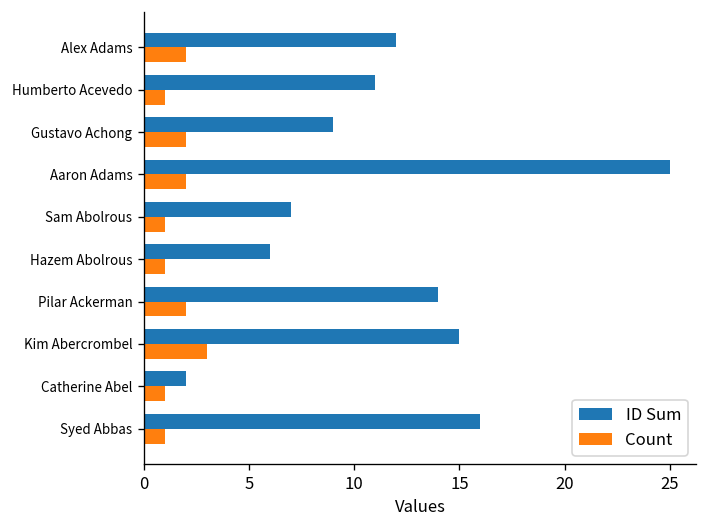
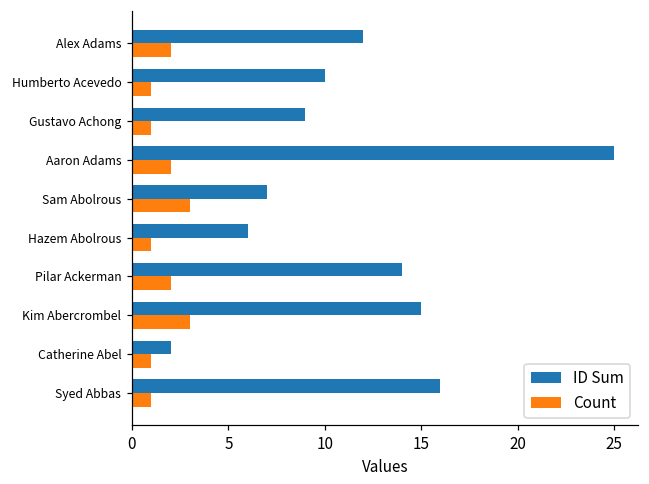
  {
    "ID Sum": {
      "Alex Adams": 12,
-     "Humberto Acevedo": 11,
+     "Humberto Acevedo": 10,
      "Gustavo Achong": 9,
      "Aaron Adams": 25,
      "Sam Abolrous": 7,
      "Hazem Abolrous": 6,
      "Pilar Ackerman": 14,
      "Kim Abercrombel": 15,
      "Catherine Abel": 2,
      "Syed Abbas": 16
    },
    "Count": {
      "Alex Adams": 2,
      "Humberto Acevedo": 1,
-     "Gustavo Achong": 2,
+     "Gustavo Achong": 1,
      "Aaron Adams": 2,
-     "Sam Abolrous": 1,
+     "Sam Abolrous": 3,
      "Hazem Abolrous": 1,
      "Pilar Ackerman": 2,
      "Kim Abercrombel": 3,
      "Catherine Abel": 1,
      "Syed Abbas": 1
    }
  }
